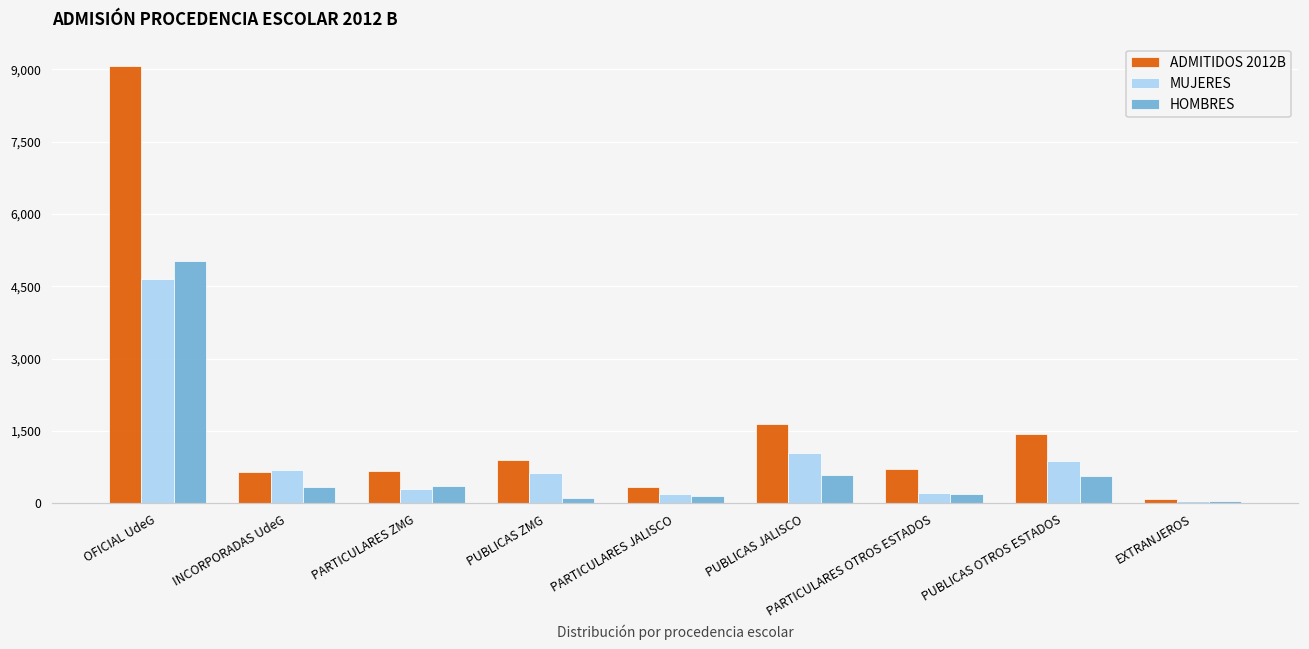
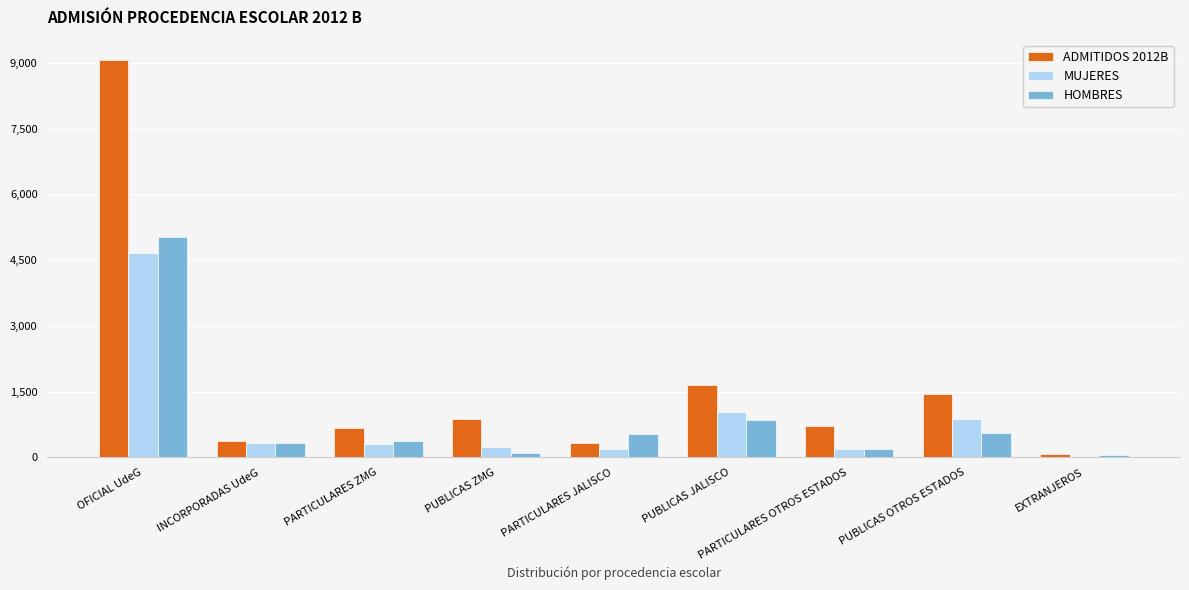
  {
    "ADMITIDOS 2012B": {
      "OFICIAL UdeG": "9,100",
-     "INCORPORADAS UdeG": "700",
+     "INCORPORADAS UdeG": "400",
      "PARTICULARES ZMG": "700",
      "PUBLICAS ZMG": "900",
      "PARTICULARES JALISCO": "300",
      "PUBLICAS JALISCO": "1,600",
      "PARTICULARES OTROS ESTADOS": "700",
      "PUBLICAS OTROS ESTADOS": "1,400",
      "EXTRANJEROS": "100"
    },
    "MUJERES": {
      "OFICIAL UdeG": "4,700",
-     "INCORPORADAS UdeG": "700",
+     "INCORPORADAS UdeG": "300",
      "PARTICULARES ZMG": "300",
-     "PUBLICAS ZMG": "600",
+     "PUBLICAS ZMG": "200",
      "PARTICULARES JALISCO": "200",
      "PUBLICAS JALISCO": "1,000",
      "PARTICULARES OTROS ESTADOS": "200",
      "PUBLICAS OTROS ESTADOS": "900"
    },
    "HOMBRES": {
      "OFICIAL UdeG": "5,000",
      "INCORPORADAS UdeG": "300",
      "PARTICULARES ZMG": "400",
      "PUBLICAS ZMG": "100",
-     "PARTICULARES JALISCO": "100",
-     "PUBLICAS JALISCO": "600",
+     "PARTICULARES JALISCO": "500",
+     "PUBLICAS JALISCO": "900",
      "PARTICULARES OTROS ESTADOS": "200",
      "PUBLICAS OTROS ESTADOS": "600"
    }
  }
